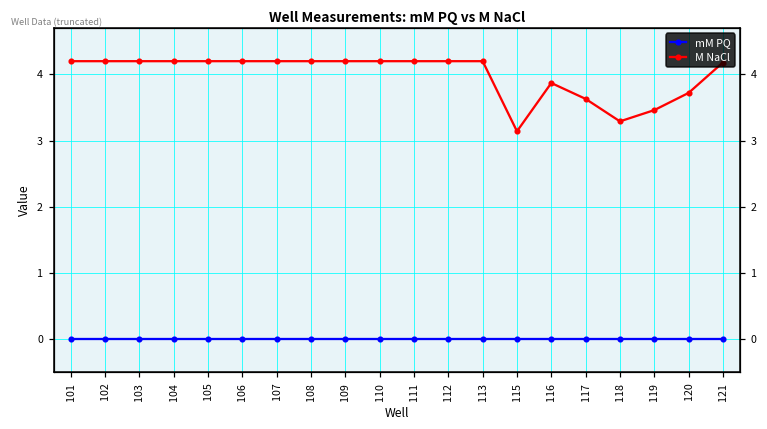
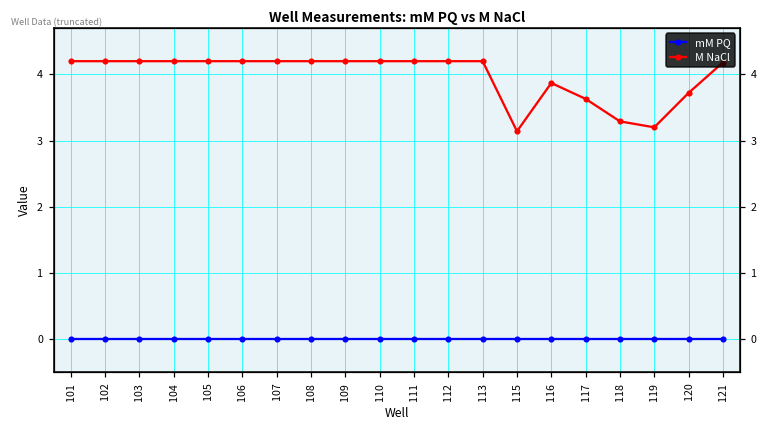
  {
    "mM PQ": {
      "101": 0.0,
      "102": 0.0,
      "103": 0.0,
      "104": 0.0,
      "105": 0.0,
      "106": 0.0,
      "107": 0.0,
      "108": 0.0,
      "109": 0.0,
      "110": 0.0,
      "111": 0.0,
      "112": 0.0,
      "113": 0.0,
      "115": 0.0,
      "116": 0.0,
      "117": 0.0,
      "118": 0.0,
      "119": 0.0,
      "120": 0.0,
      "121": 0.0
    },
    "M NaCl": {
      "101": 4.2,
      "102": 4.2,
      "103": 4.2,
      "104": 4.2,
      "105": 4.2,
      "106": 4.2,
      "107": 4.2,
      "108": 4.2,
      "109": 4.2,
      "110": 4.2,
      "111": 4.2,
      "112": 4.2,
      "113": 4.2,
      "115": 3.1,
      "116": 3.9,
      "117": 3.6,
      "118": 3.3,
-     "119": 3.5,
+     "119": 3.2,
      "120": 3.7
    }
  }
